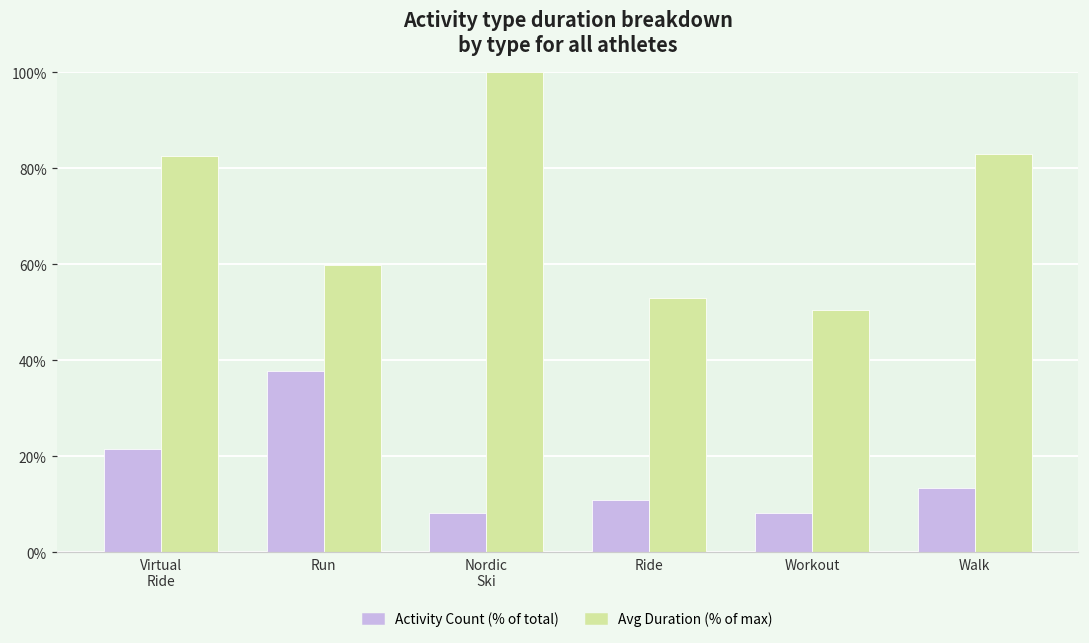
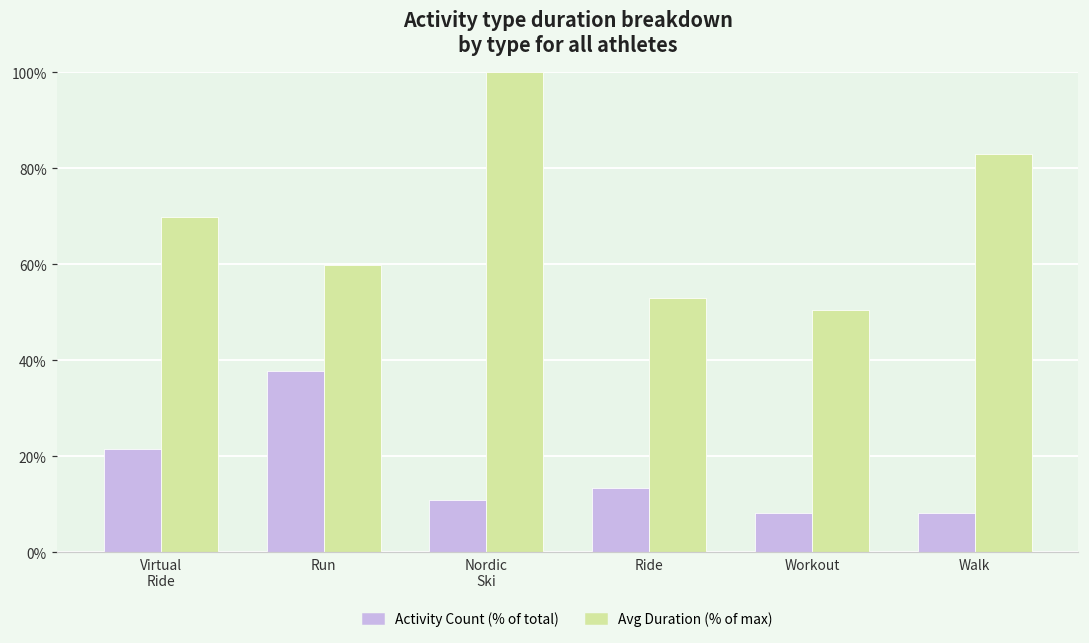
  {
    "Activity Count (% of total)": {
      "Virtual Ride": "22%",
      "Run": "38%",
-     "Nordic Ski": "8%",
-     "Ride": "11%",
+     "Nordic Ski": "11%",
+     "Ride": "14%",
      "Workout": "8%",
-     "Walk": "14%"
+     "Walk": "8%"
    },
    "Avg Duration (% of max)": {
-     "Virtual Ride": "83%",
+     "Virtual Ride": "70%",
      "Run": "60%",
      "Nordic Ski": "100%",
      "Ride": "53%",
      "Workout": "50%",
      "Walk": "83%"
    }
  }
